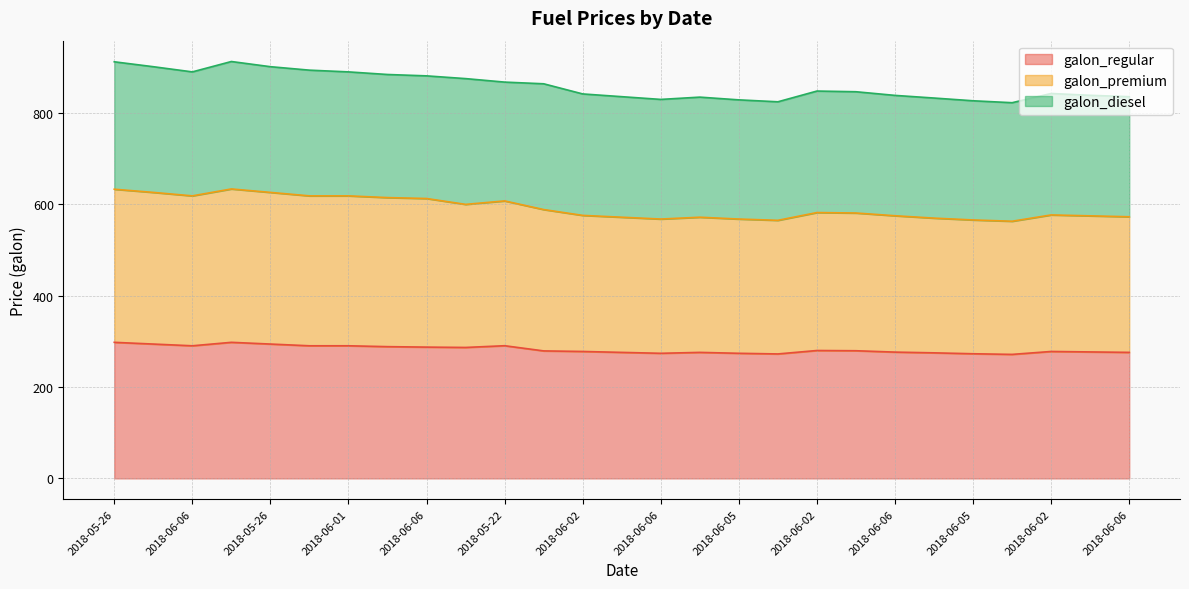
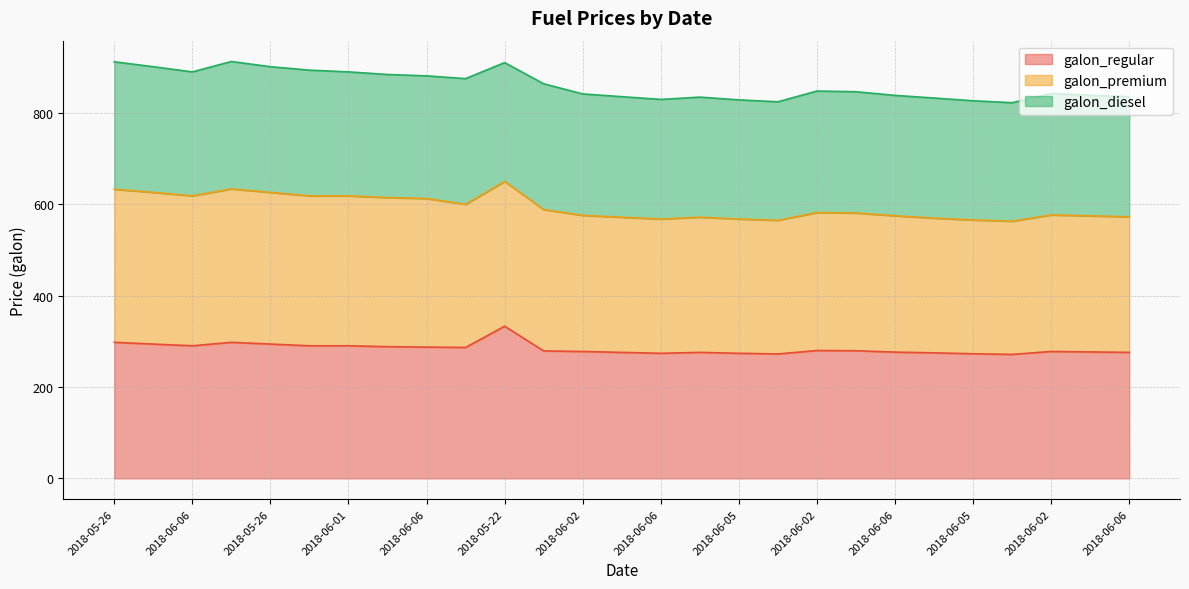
  {
    "galon_regular": {
-     "2018-05-22": 290
+     "2018-05-22": 330
    },
    "galon_premium": {
      "2018-05-22": 320
    },
    "galon_diesel": {
      "2018-05-22": 260
    }
  }
